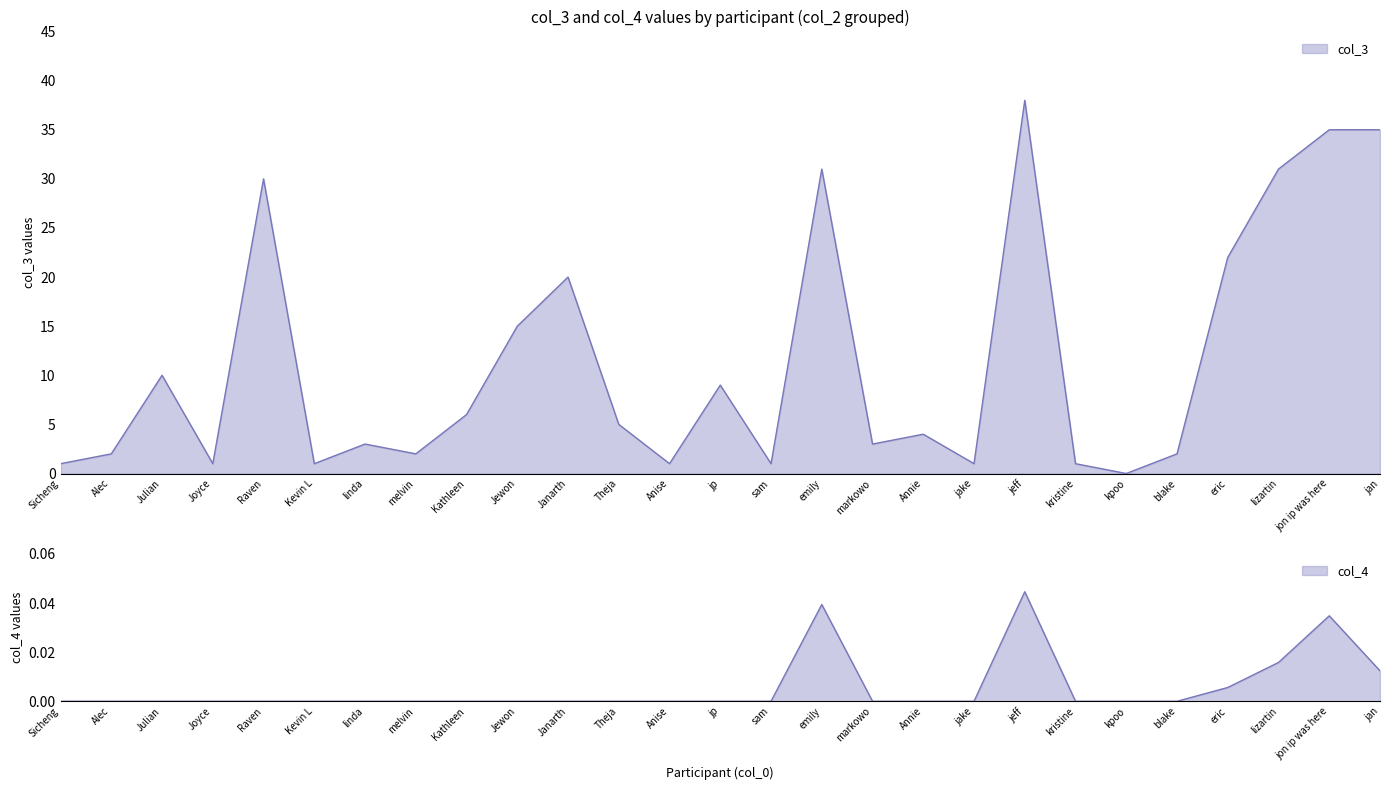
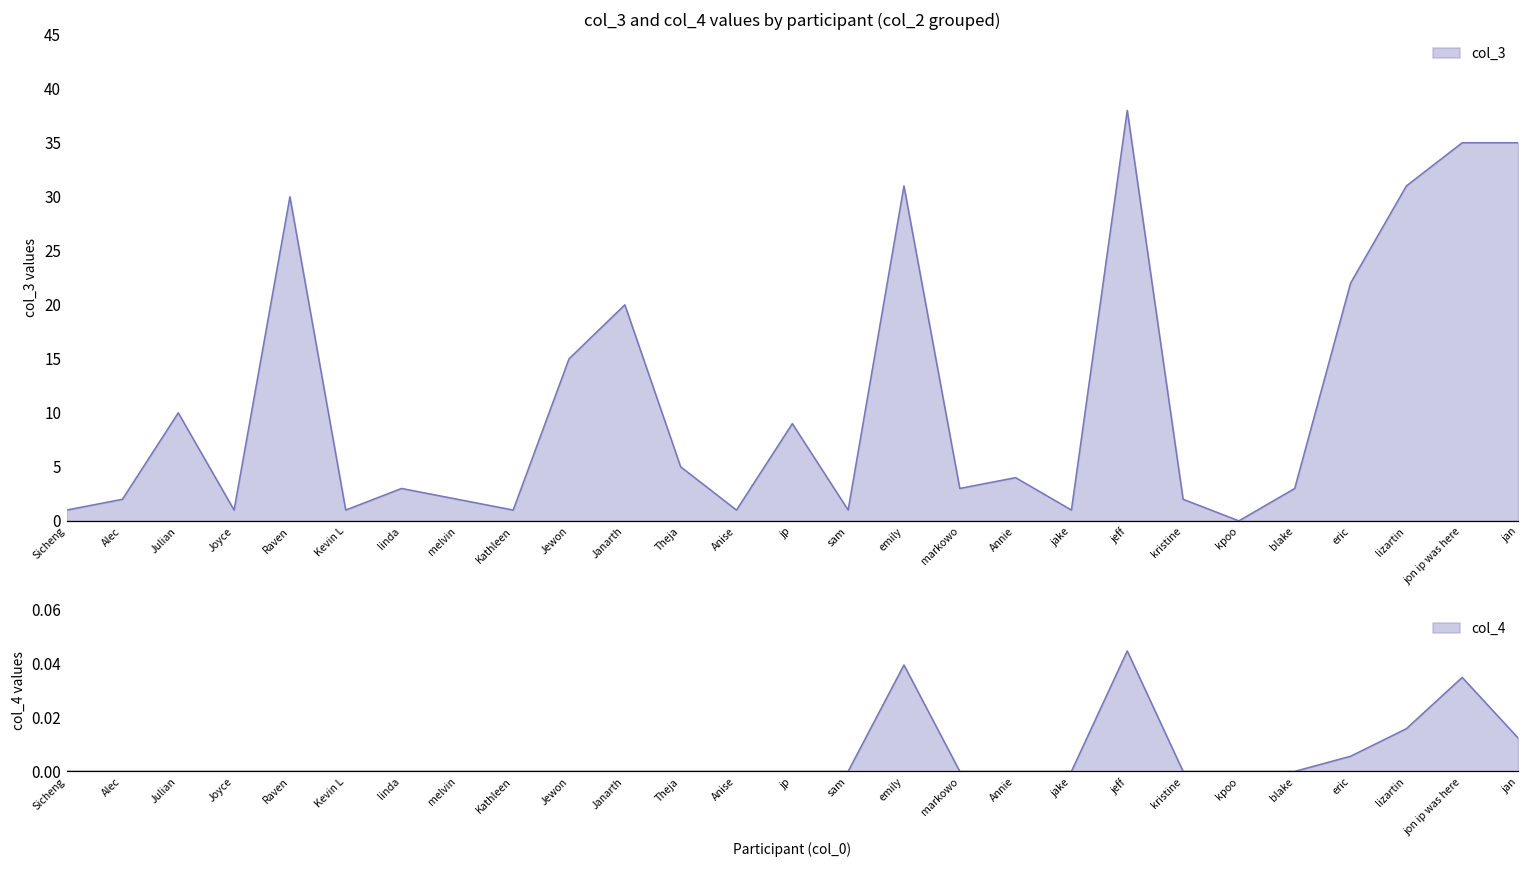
  {
    "col_3 and col_4 values by participant (col_2 grouped)": {
      "Sicheng": 1,
      "Alec": 2,
      "Julian": 10,
      "Joyce": 1,
      "Raven": 30,
      "Kevin L": 1,
      "linda": 3,
      "melvin": 2,
-     "Kathleen": 6,
+     "Kathleen": 1,
      "Jewon": 15,
      "Janarth": 20,
      "Theja": 5,
      "Anise": 1,
      "jp": 9,
      "sam": 1,
      "emily": 31,
      "markowo": 3,
      "Annie": 4,
      "jake": 1,
      "jeff": 38,
-     "kristine": 1,
+     "kristine": 2,
      "kpoo": 0,
-     "blake": 2,
+     "blake": 3,
      "eric": 22,
      "lizartin": 31,
      "jon ip was here": 35,
      "jan": 35
    }
  }
